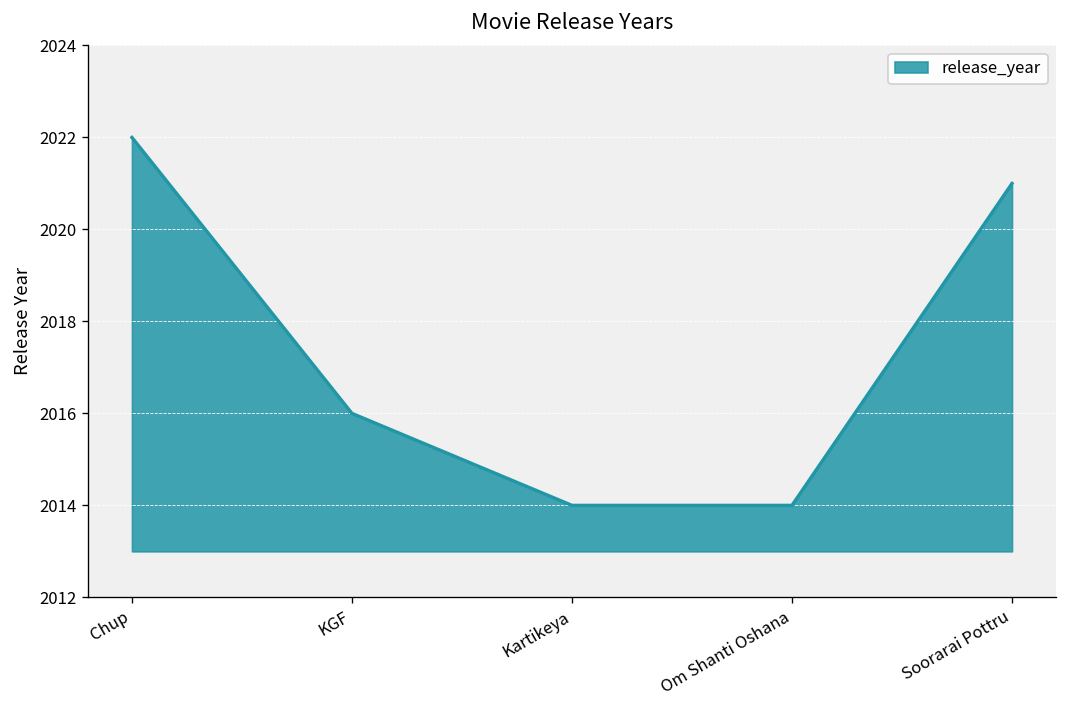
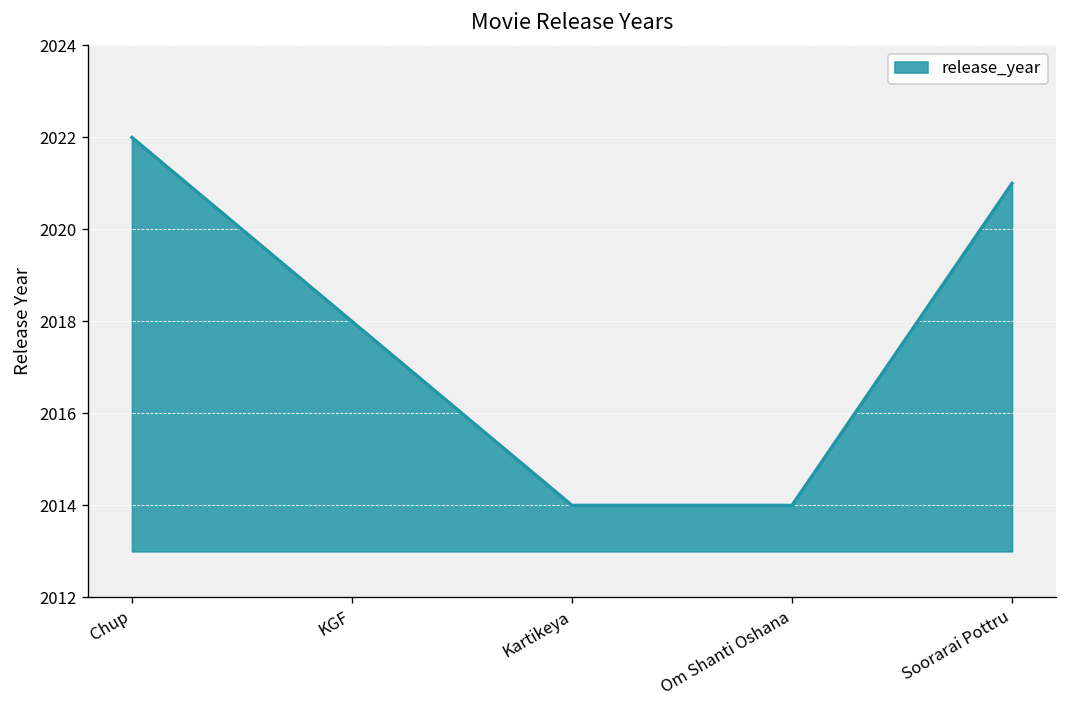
  {
    "Chup": 2022,
-   "KGF": 2016,
+   "KGF": 2018,
    "Kartikeya": 2014,
    "Om Shanti Oshana": 2014,
    "Soorarai Pottru": 2021
  }
